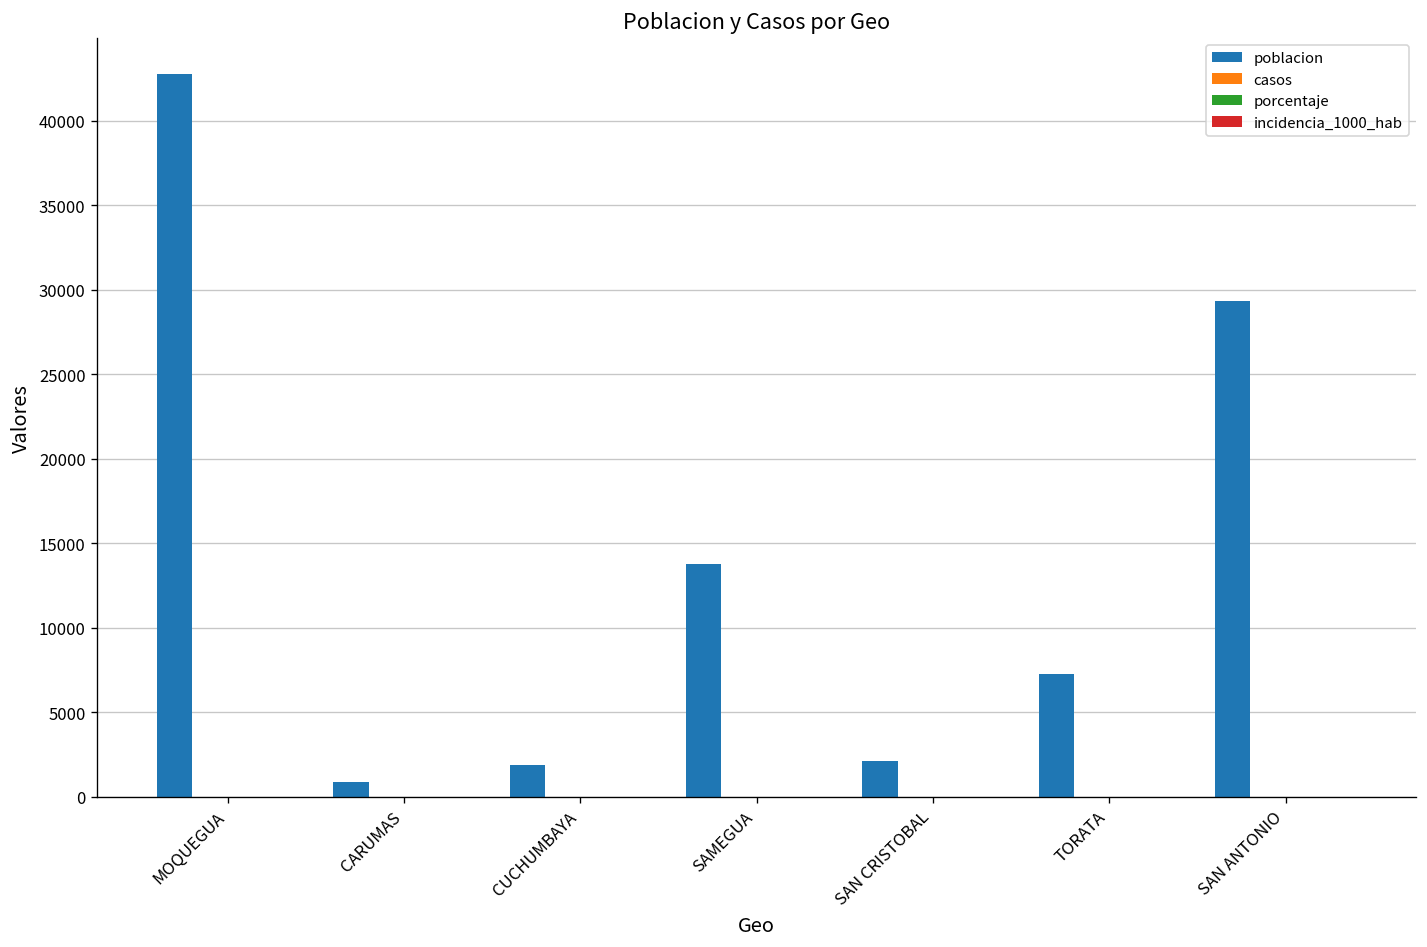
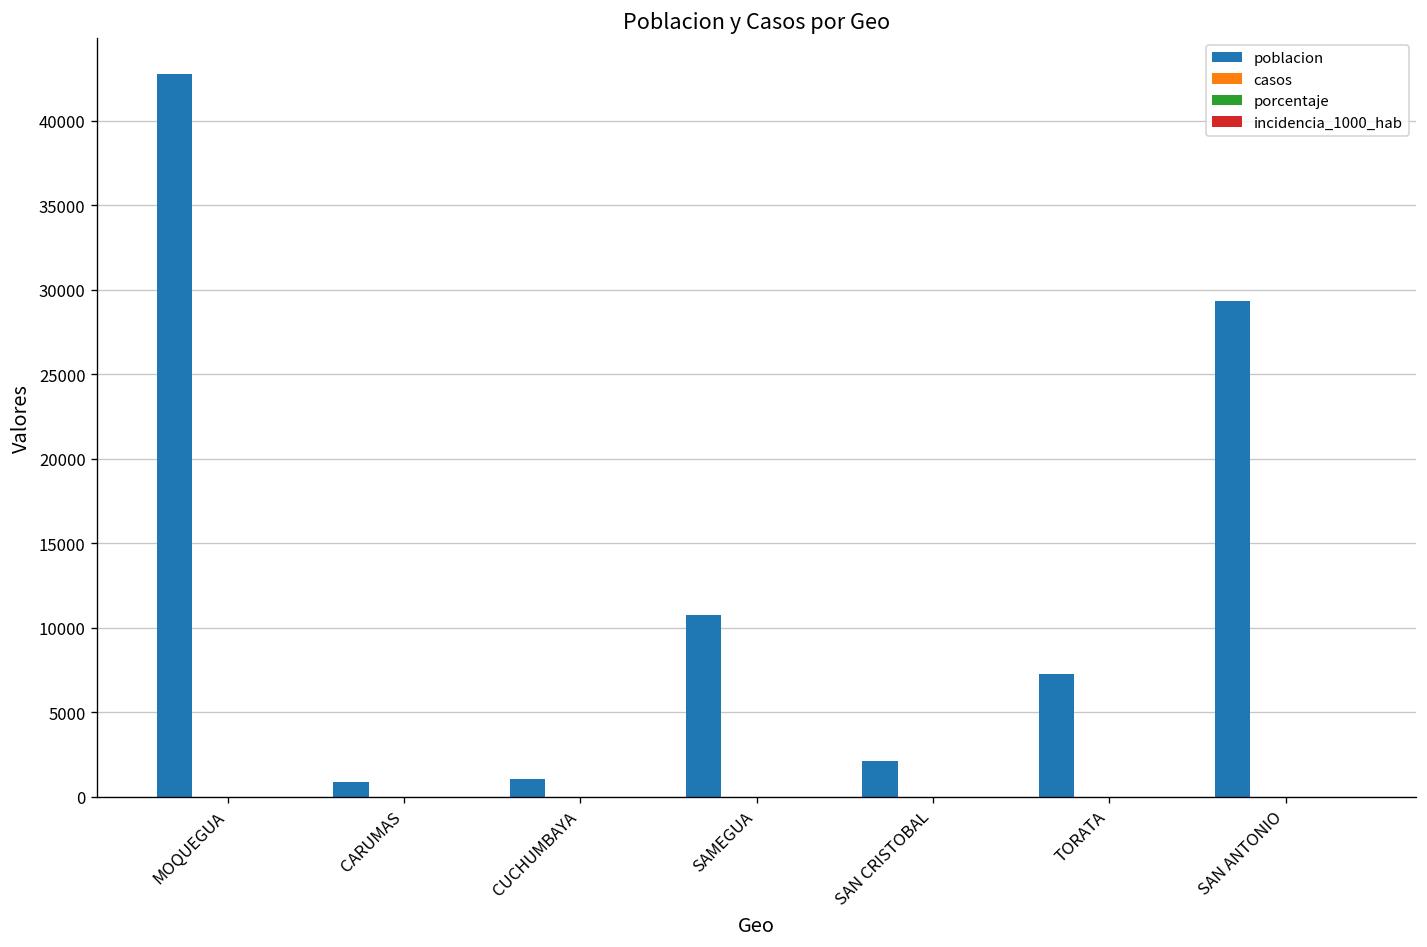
  {
    "poblacion": {
      "MOQUEGUA": 42800,
      "CARUMAS": 900,
-     "CUCHUMBAYA": 1900,
-     "SAMEGUA": 13800,
+     "CUCHUMBAYA": 1000,
+     "SAMEGUA": 10700,
      "SAN CRISTOBAL": 2100,
      "TORATA": 7300,
      "SAN ANTONIO": 29300
    },
    "casos": {
      "MOQUEGUA": 0,
      "CARUMAS": 0,
      "CUCHUMBAYA": 0,
      "SAMEGUA": 0,
      "SAN CRISTOBAL": 0,
      "TORATA": 0,
      "SAN ANTONIO": 0
    },
    "porcentaje": {
      "MOQUEGUA": 0,
      "CARUMAS": 0,
      "CUCHUMBAYA": 0,
      "SAMEGUA": 0,
      "SAN CRISTOBAL": 0,
      "TORATA": 0,
      "SAN ANTONIO": 0
    },
    "incidencia_1000_hab": {
      "MOQUEGUA": 0,
      "CARUMAS": 0,
      "CUCHUMBAYA": 0,
      "SAMEGUA": 0,
      "SAN CRISTOBAL": 0,
      "TORATA": 0,
      "SAN ANTONIO": 0
    }
  }
